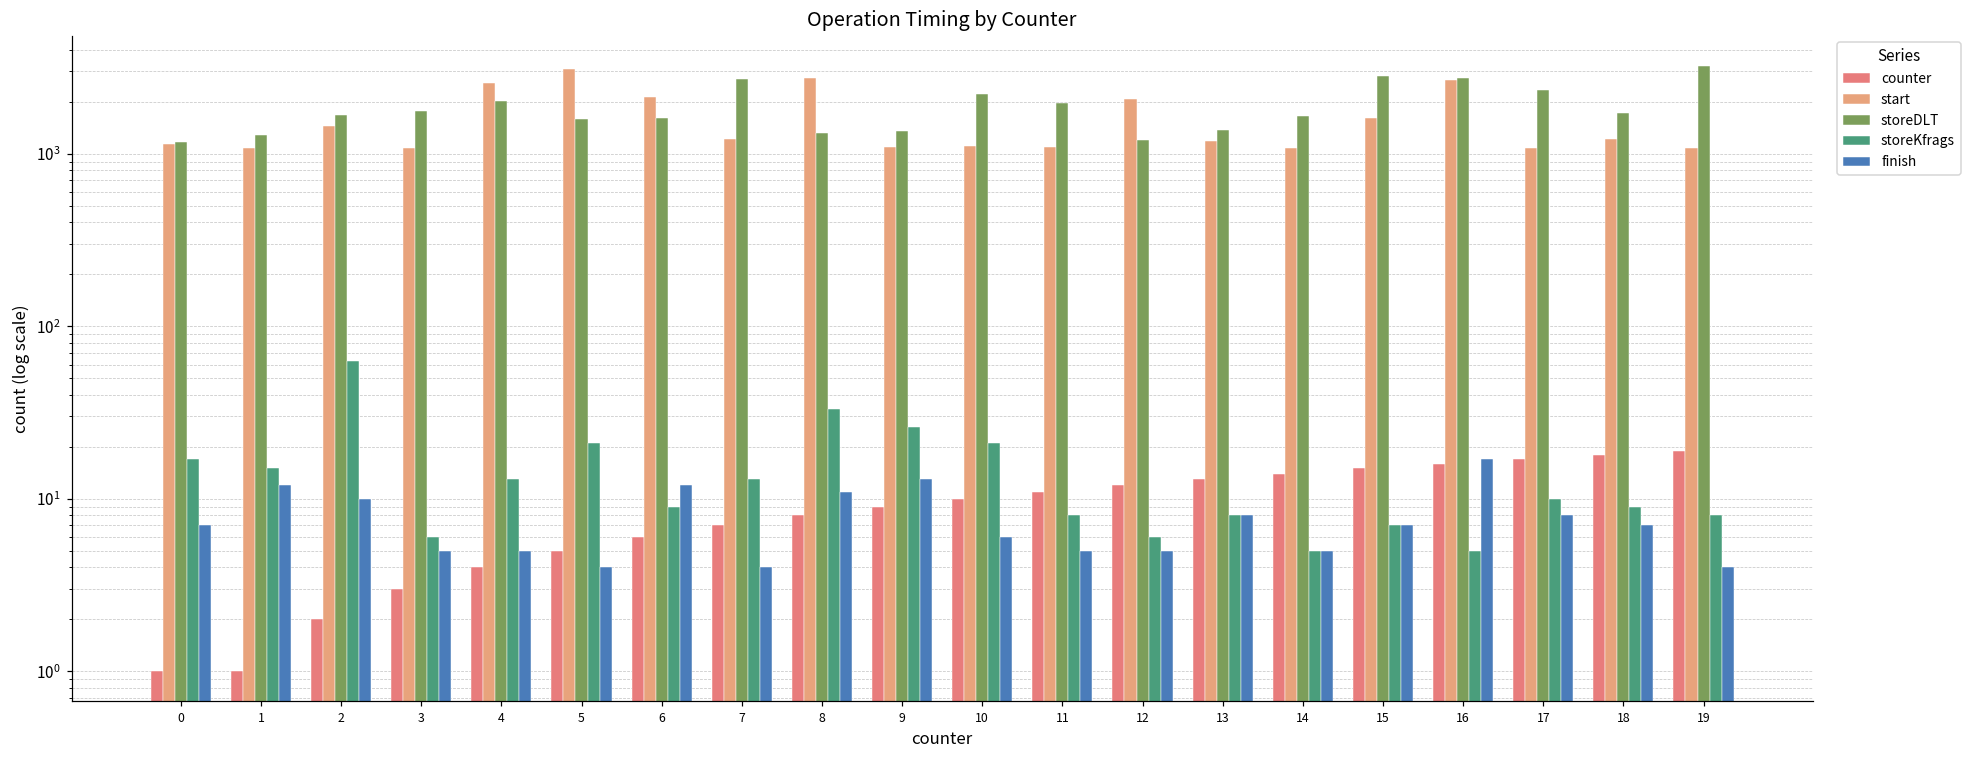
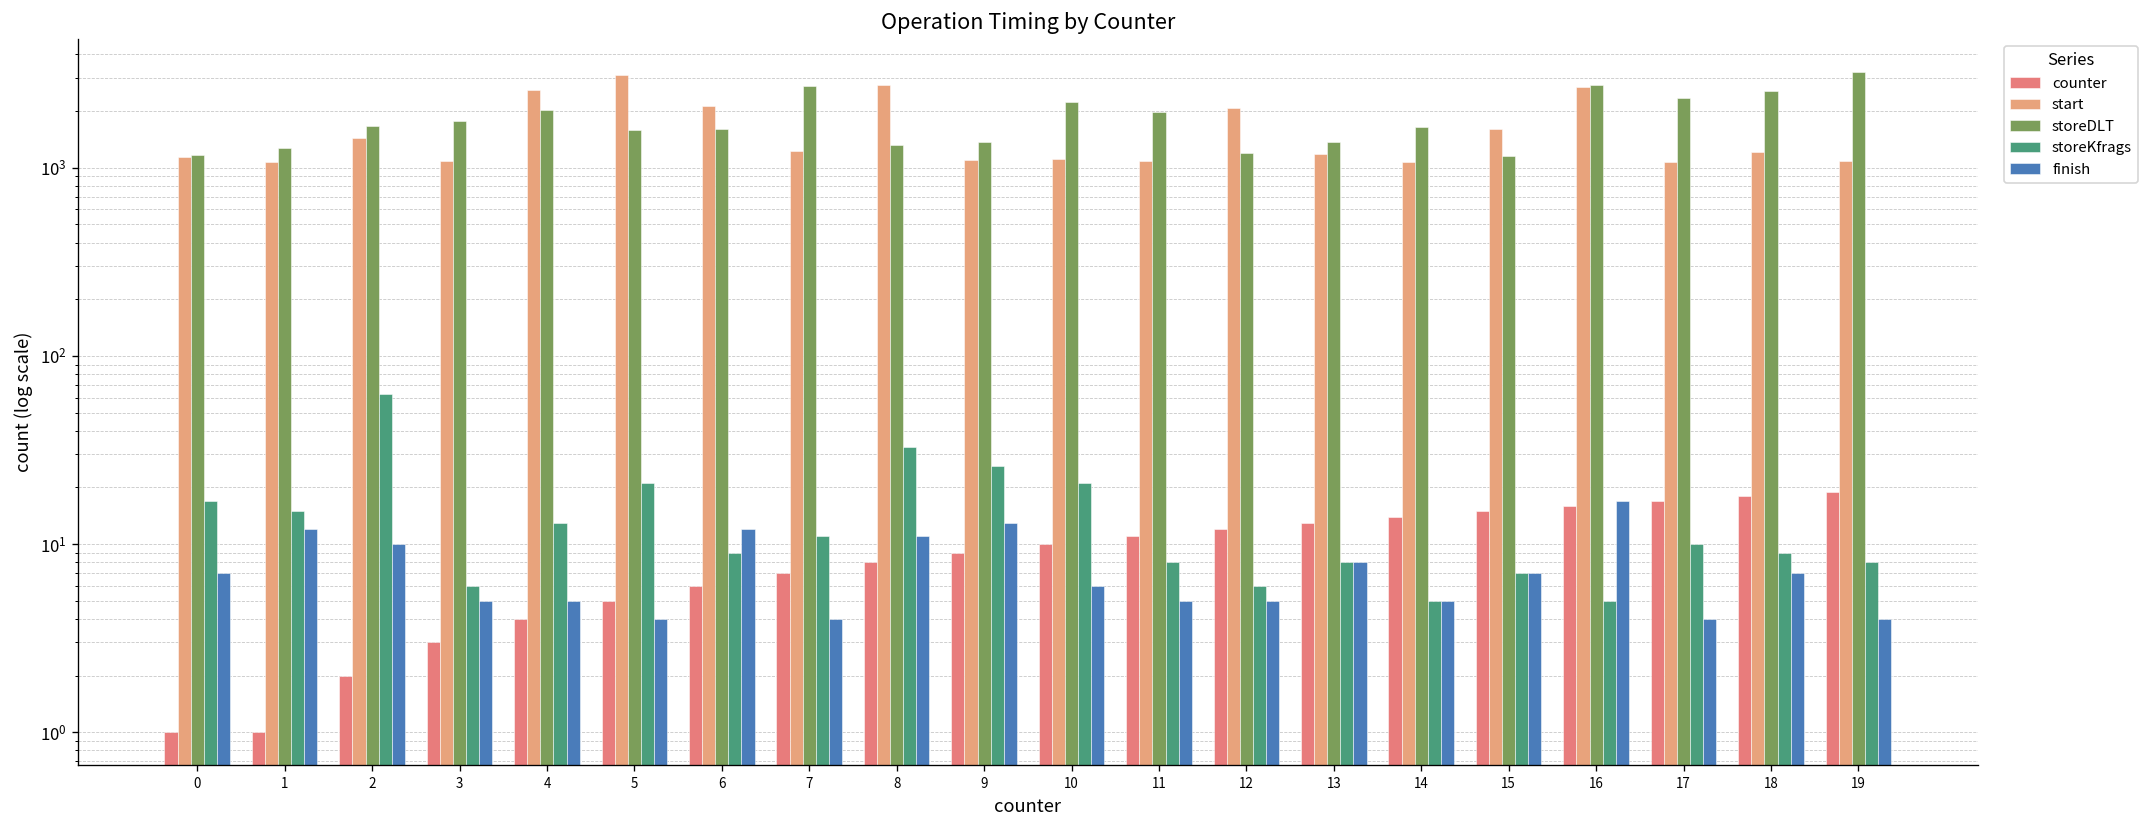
  {
    "storeDLT": {
      "0": 1200,
      "1": 1300,
      "2": 1700,
      "3": 1800,
      "4": 2000,
      "5": 1600,
      "6": 1600,
      "7": 2700,
      "8": 1300,
      "9": 1400,
      "10": 2200,
      "11": 2000,
      "12": 1200,
      "13": 1400,
      "14": 1600,
-     "15": 2800,
+     "15": 1200,
      "16": 2700,
      "17": 2300,
-     "18": 1700,
+     "18": 2600,
      "19": 3200
    },
    "storeKfrags": {
      "0": 17,
      "1": 15,
      "2": 63,
      "3": 6,
      "4": 13,
      "5": 21,
      "6": 9,
-     "7": 13,
+     "7": 11,
      "8": 33,
      "9": 26,
      "10": 21,
      "11": 8,
      "12": 6,
      "13": 8,
      "14": 5,
      "15": 7,
      "16": 5,
      "17": 10,
      "18": 9,
      "19": 8
    },
    "finish": {
      "0": 7,
      "1": 12,
      "2": 10,
      "3": 5,
      "4": 5,
      "5": 4,
      "6": 12,
      "7": 4,
      "8": 11,
      "9": 13,
      "10": 6,
      "11": 5,
      "12": 5,
      "13": 8,
      "14": 5,
      "15": 7,
      "16": 17,
-     "17": 8,
+     "17": 4,
      "18": 7,
      "19": 4
    }
  }
